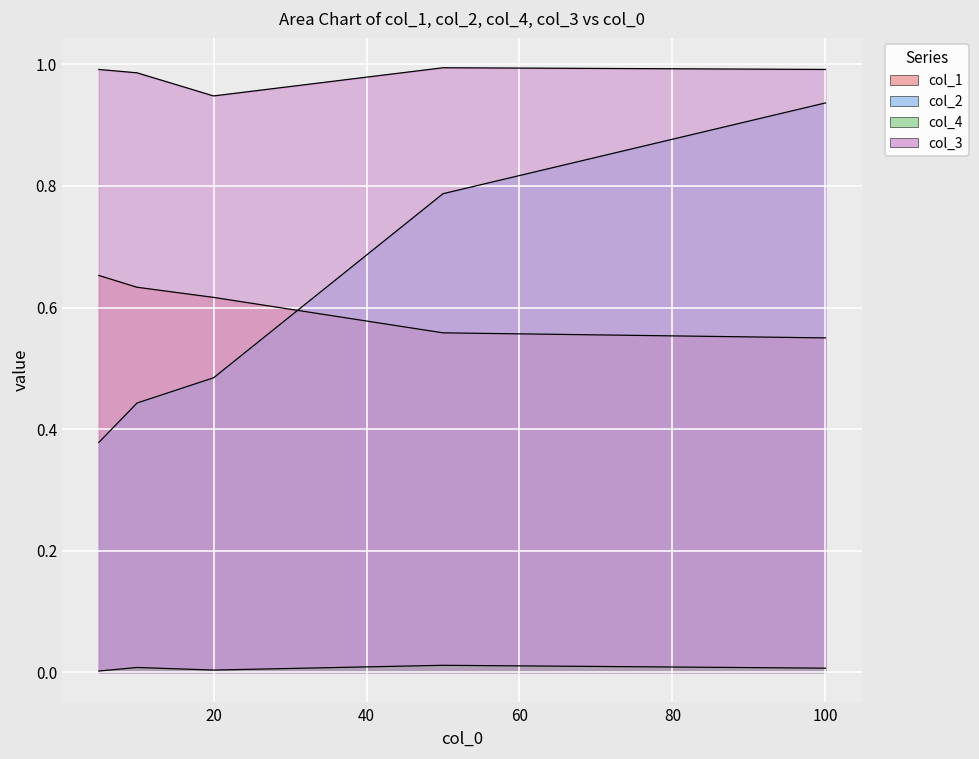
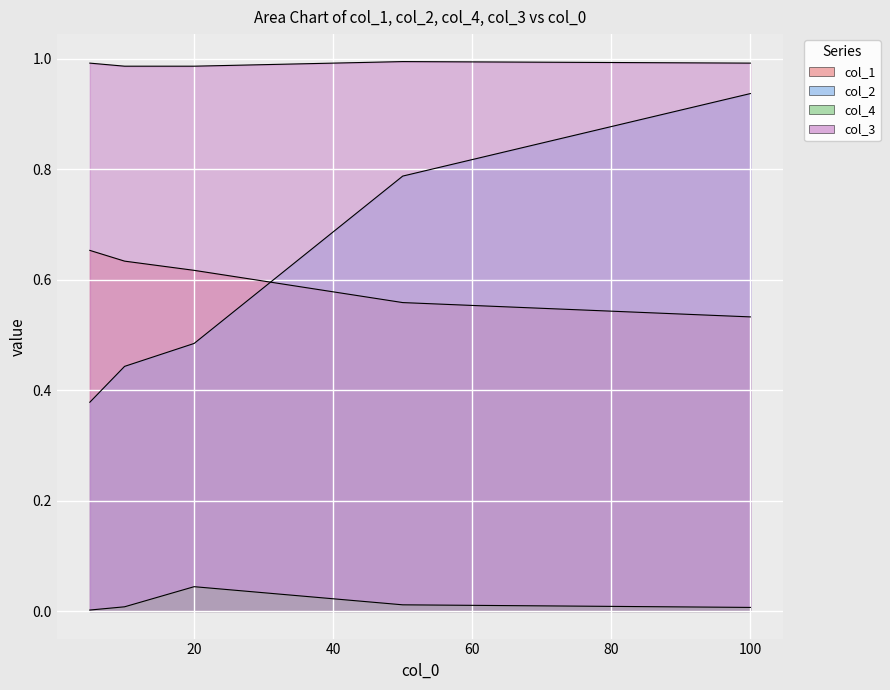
  {
    "col_1": {
      "20": 0.62,
-     "100": 0.55
+     "100": 0.53
    },
    "col_2": {
      "20": 0.48,
      "100": 0.94
    },
    "col_4": {
-     "20": 0.00,
+     "20": 0.04,
      "100": 0.01
    },
    "col_3": {
-     "20": 0.95,
+     "20": 0.99,
      "100": 0.99
    }
  }
